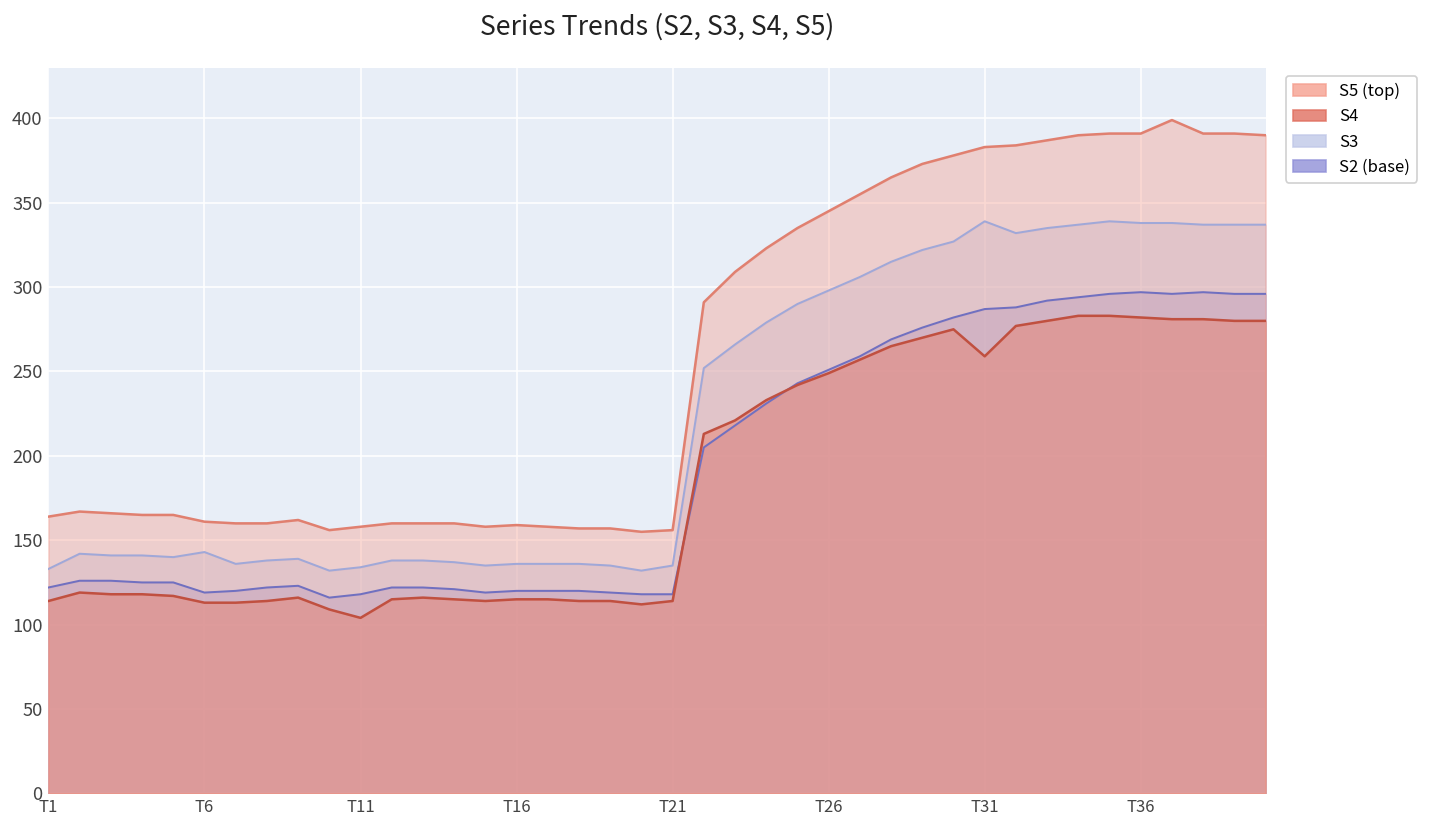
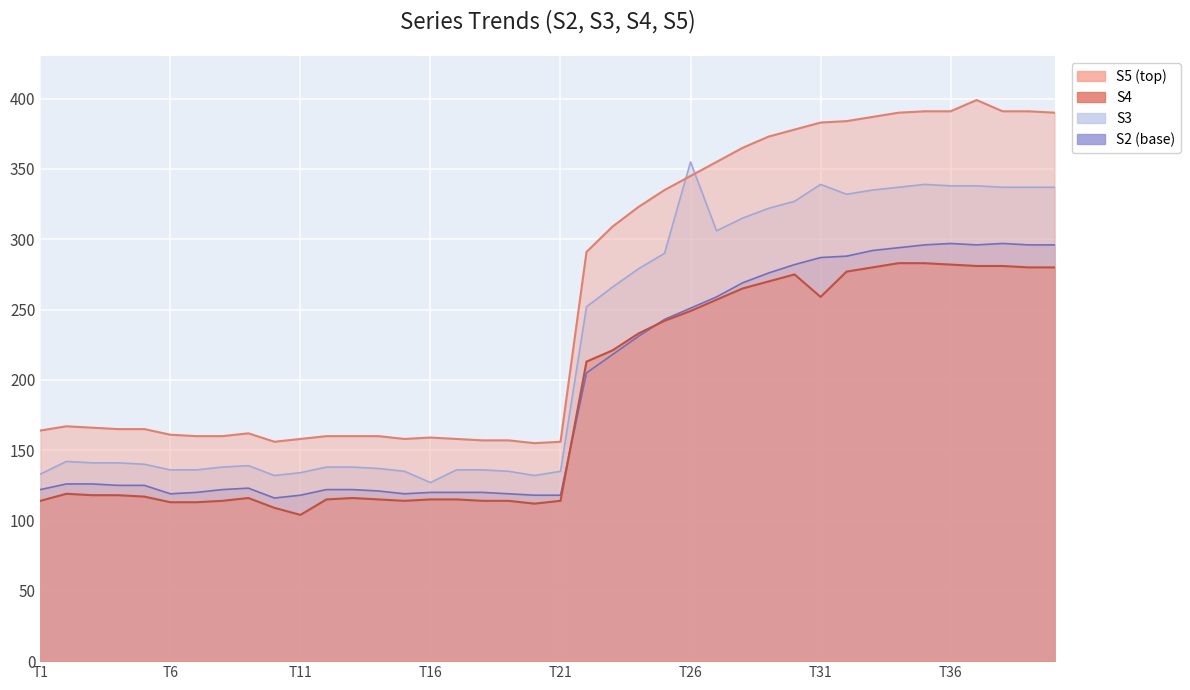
  {
    "S3": {
      "T1": 133,
-     "T6": 143,
+     "T6": 136,
      "T11": 134,
-     "T16": 136,
+     "T16": 127,
      "T21": 135,
-     "T26": 298,
+     "T26": 355,
      "T31": 339,
      "T36": 338
    },
    "S4": {
      "T1": 114,
      "T6": 113,
      "T11": 104,
      "T16": 115,
      "T21": 114,
      "T26": 249,
      "T31": 259,
      "T36": 282
    }
  }
